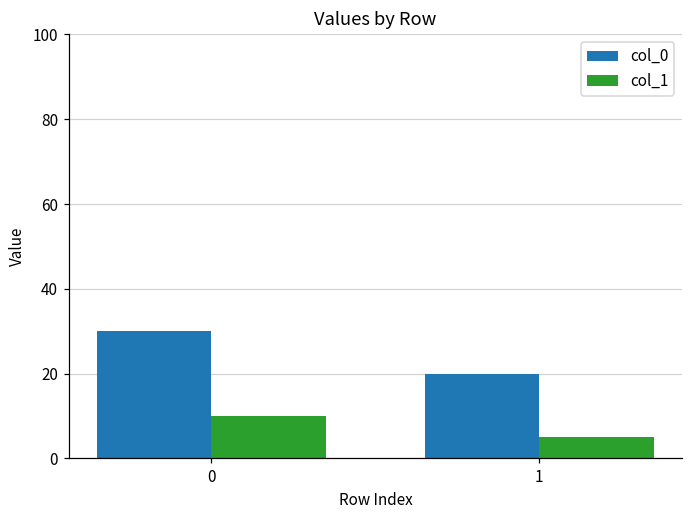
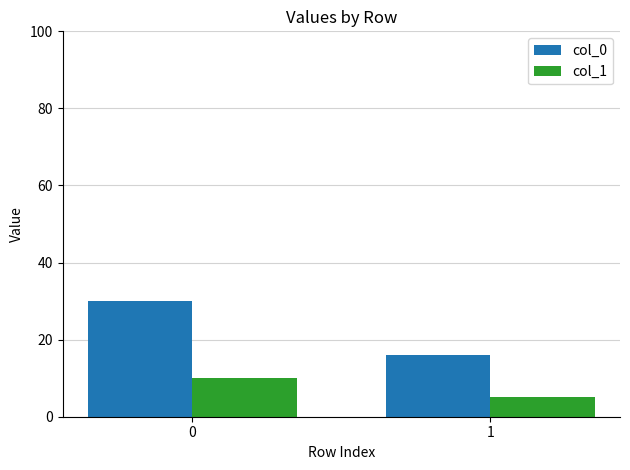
  {
    "col_0": {
      "0": 30,
-     "1": 20
+     "1": 16
    },
    "col_1": {
      "0": 10,
      "1": 5
    }
  }
